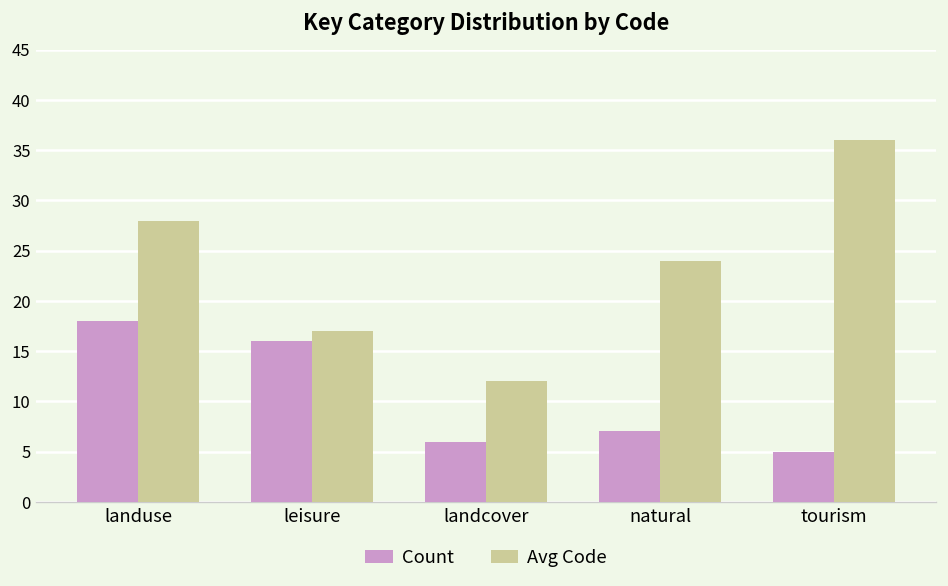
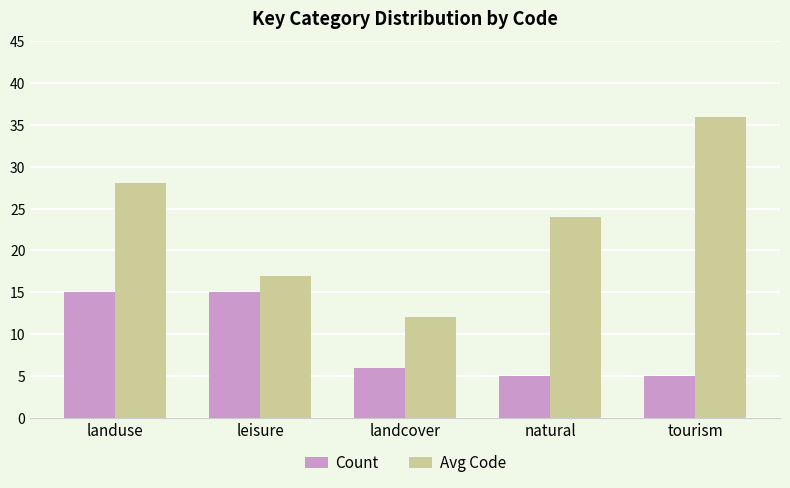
  {
    "Count": {
-     "landuse": 18,
-     "leisure": 16,
+     "landuse": 15,
+     "leisure": 15,
      "landcover": 6,
-     "natural": 7,
+     "natural": 5,
      "tourism": 5
    },
    "Avg Code": {
      "landuse": 28,
      "leisure": 17,
      "landcover": 12,
      "natural": 24,
      "tourism": 36
    }
  }
